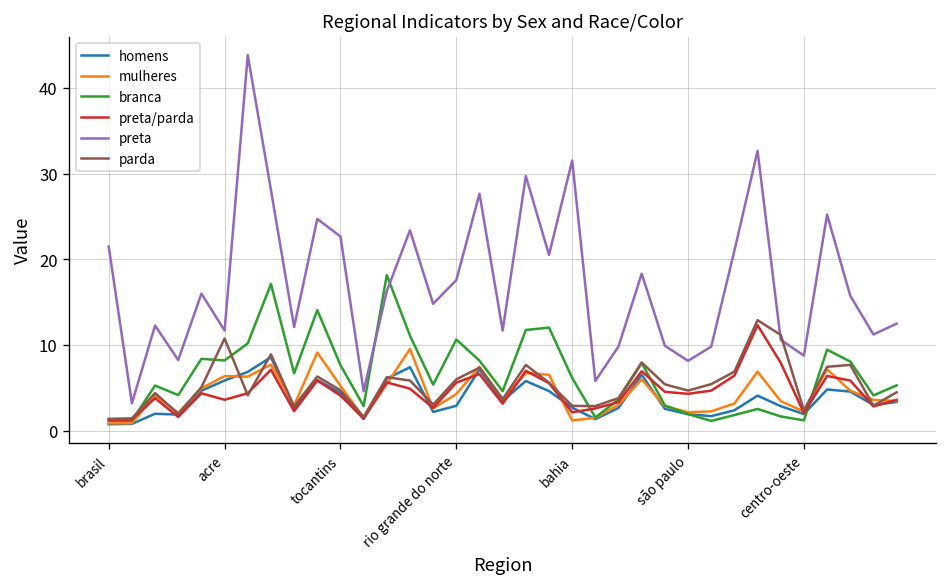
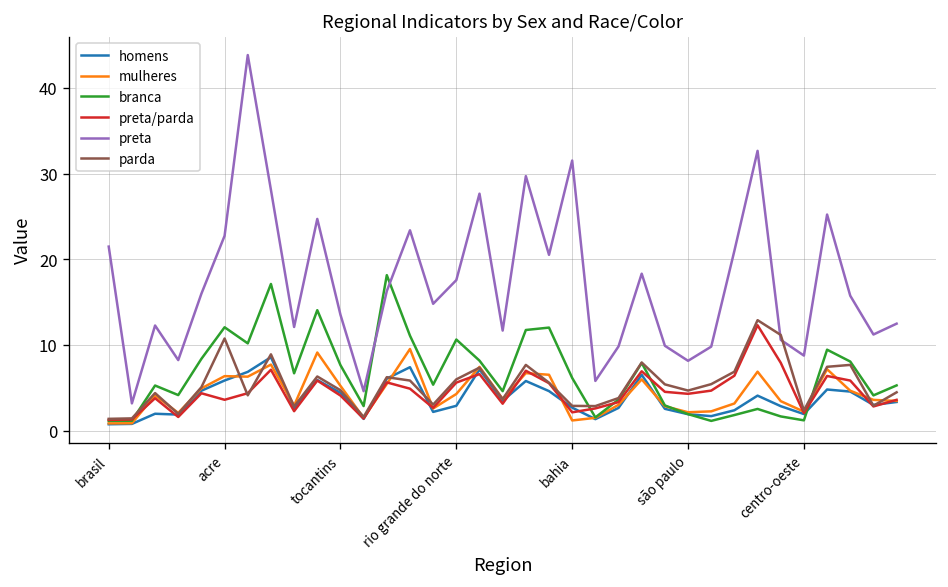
  {
    "homens": {
      "acre": 6,
      "rio grande do norte": 3
    },
    "mulheres": {
      "acre": 6,
      "tocantins": 5,
      "rio grande do norte": 4,
      "bahia": 1
    },
    "branca": {
-     "acre": 8,
+     "acre": 12,
      "tocantins": 8,
      "rio grande do norte": 11,
      "bahia": 6,
      "centro-oeste": 1
    },
    "preta/parda": {
      "acre": 4,
      "rio grande do norte": 6,
      "bahia": 2,
      "são paulo": 4
    },
    "preta": {
      "brasil": 21,
-     "acre": 12,
-     "tocantins": 23,
+     "acre": 23,
+     "tocantins": 14,
      "rio grande do norte": 18,
      "bahia": 32,
      "são paulo": 8,
      "centro-oeste": 9
    },
    "parda": {
      "acre": 11,
      "rio grande do norte": 6,
      "são paulo": 5
    }
  }
